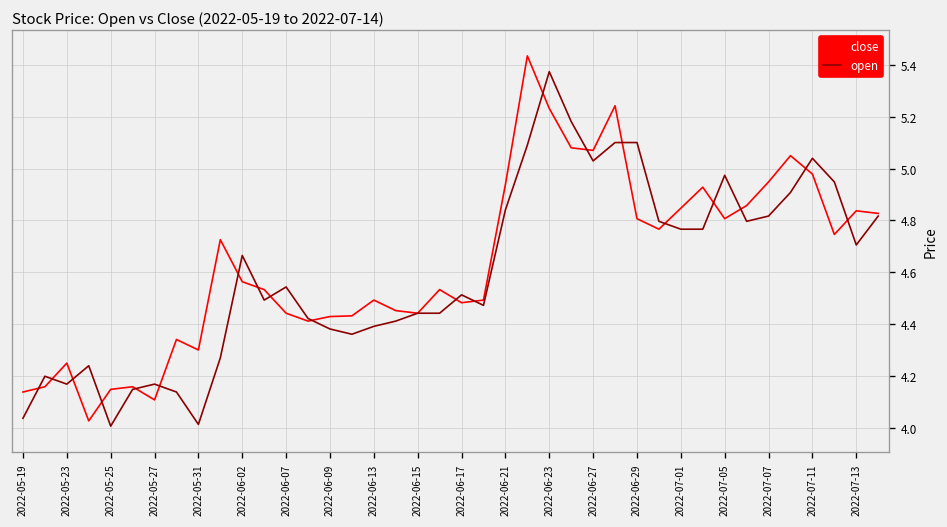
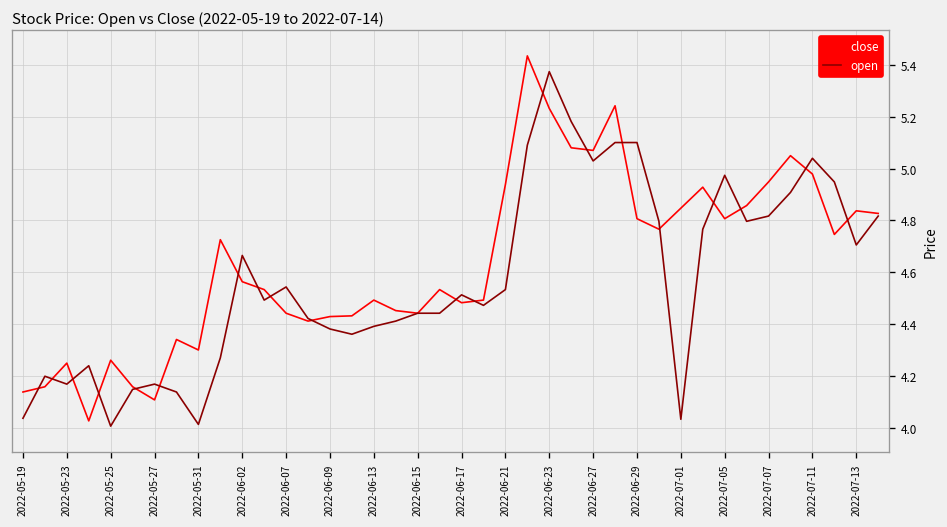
  {
    "close": {
      "2022-05-19": 4.14,
      "2022-05-23": 4.25,
-     "2022-05-25": 4.15,
+     "2022-05-25": 4.26,
      "2022-05-27": 4.11,
      "2022-05-31": 4.30,
      "2022-06-02": 4.56,
      "2022-06-07": 4.44,
      "2022-06-09": 4.43,
      "2022-06-13": 4.49,
      "2022-06-17": 4.48,
      "2022-06-21": 4.94,
      "2022-06-23": 5.23,
      "2022-06-27": 5.07,
      "2022-06-29": 4.81,
      "2022-07-01": 4.85,
      "2022-07-05": 4.81,
      "2022-07-07": 4.95,
      "2022-07-11": 4.98,
      "2022-07-13": 4.84
    },
    "open": {
      "2022-05-19": 4.04,
      "2022-05-23": 4.17,
      "2022-05-25": 4.01,
      "2022-05-27": 4.17,
      "2022-05-31": 4.01,
      "2022-06-02": 4.66,
      "2022-06-07": 4.54,
      "2022-06-09": 4.38,
      "2022-06-13": 4.39,
      "2022-06-17": 4.51,
-     "2022-06-21": 4.84,
+     "2022-06-21": 4.53,
      "2022-06-23": 5.37,
      "2022-06-27": 5.03,
      "2022-06-29": 5.10,
-     "2022-07-01": 4.77,
+     "2022-07-01": 4.03,
      "2022-07-05": 4.97,
      "2022-07-07": 4.82,
      "2022-07-11": 5.04,
      "2022-07-13": 4.71
    }
  }
